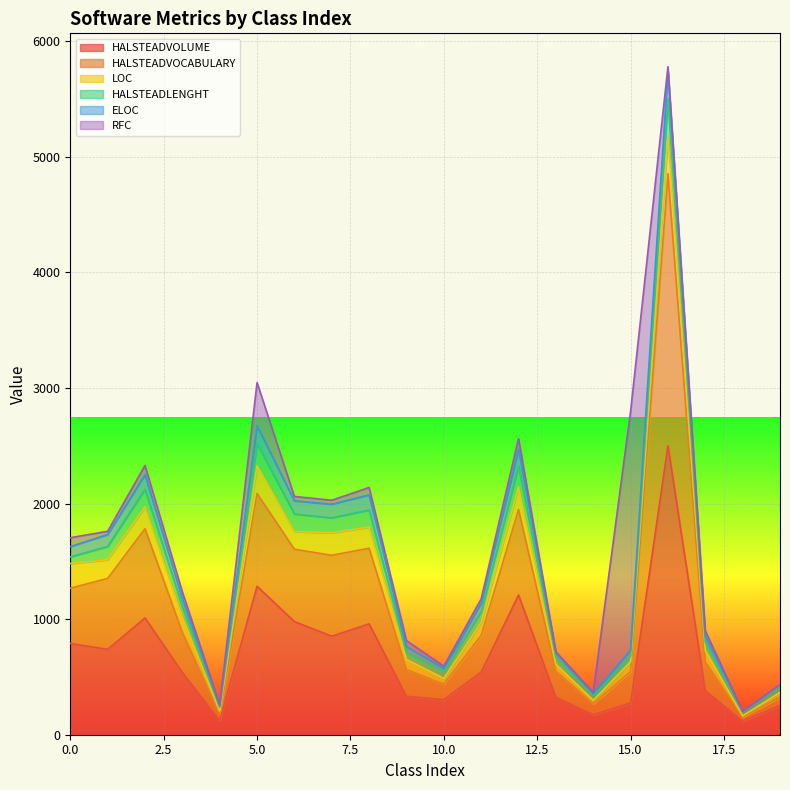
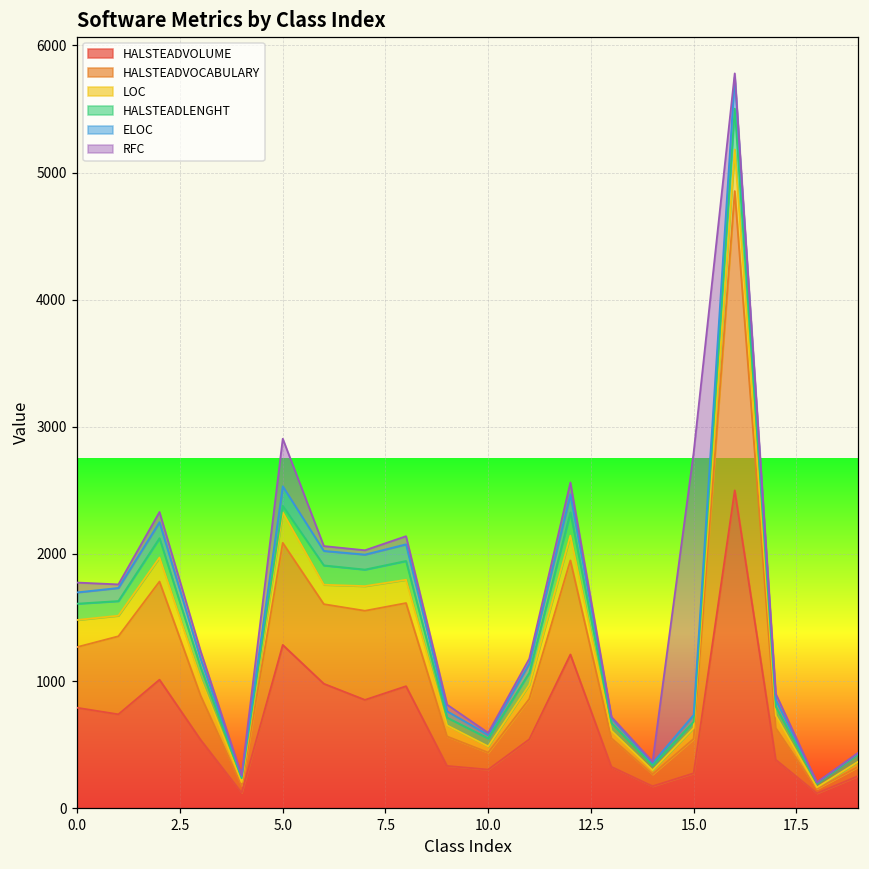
  {
    "LOC": {
      "0.0": 210,
      "5.0": 240,
      "10.0": 50,
      "15.0": 90
    },
    "HALSTEADLENGHT": {
-     "0.0": 60,
-     "5.0": 190,
+     "0.0": 130,
+     "5.0": 50,
      "10.0": 60,
      "15.0": 50
    },
    "ELOC": {
      "0.0": 90,
      "5.0": 150,
      "15.0": 50
    },
    "RFC": {
      "0.0": 80,
      "5.0": 370,
      "15.0": 2060
    }
  }
